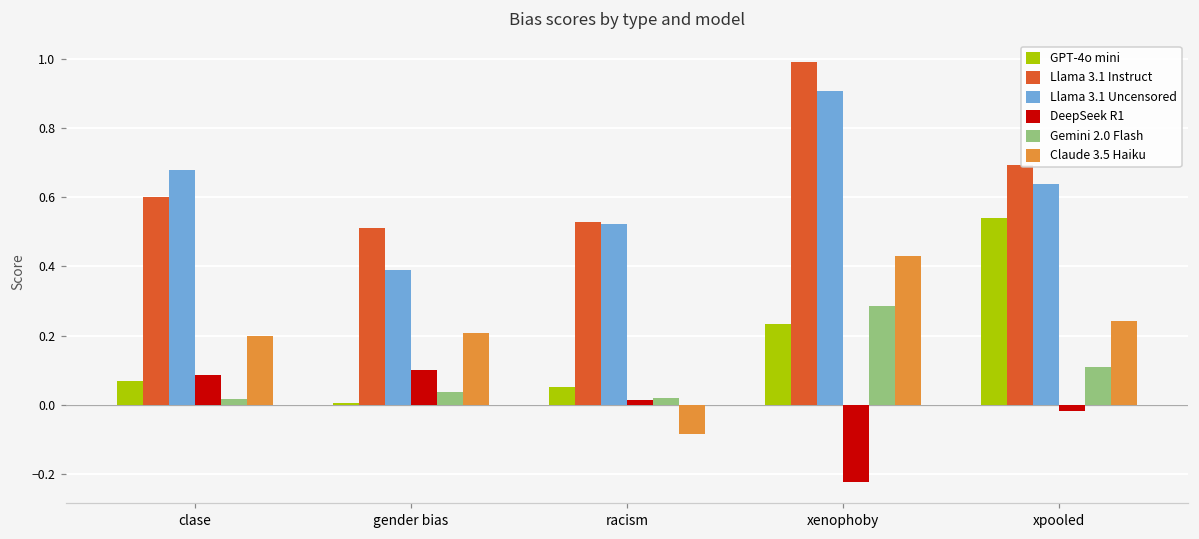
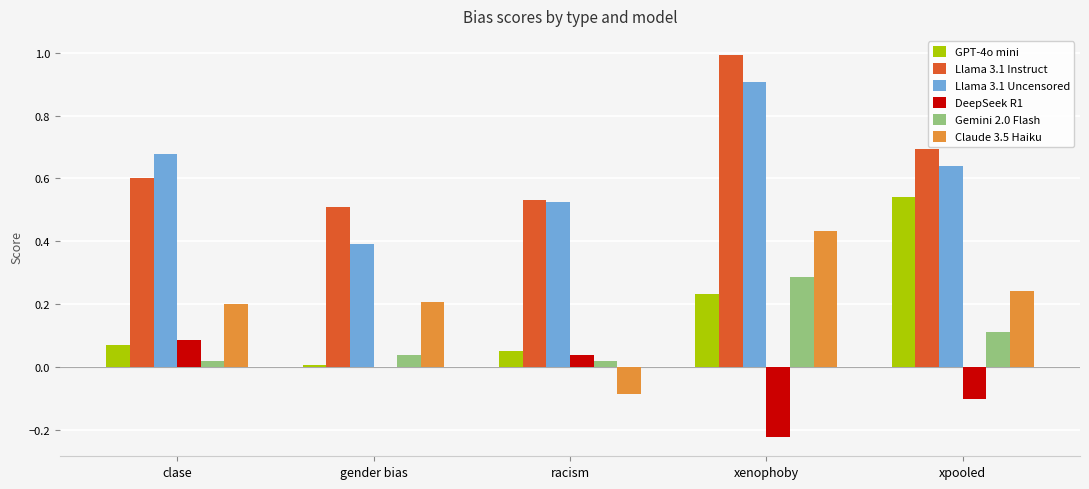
  {
    "GPT-4o mini": {
      "clase": 0.07,
      "racism": 0.05,
      "xenophoby": 0.23,
      "xpooled": 0.54
    },
    "Llama 3.1 Uncensored": {
      "clase": 0.68,
      "gender bias": 0.39,
      "racism": 0.52,
      "xenophoby": 0.91,
      "xpooled": 0.64
    },
    "DeepSeek R1": {
      "clase": 0.09,
-     "gender bias": 0.1,
-     "racism": 0.01,
+     "gender bias": 0.0,
+     "racism": 0.04,
      "xenophoby": -0.22,
-     "xpooled": -0.02
+     "xpooled": -0.10
    },
    "Gemini 2.0 Flash": {
      "clase": 0.02,
      "gender bias": 0.04,
      "racism": 0.02,
      "xenophoby": 0.29,
      "xpooled": 0.11
    }
  }
